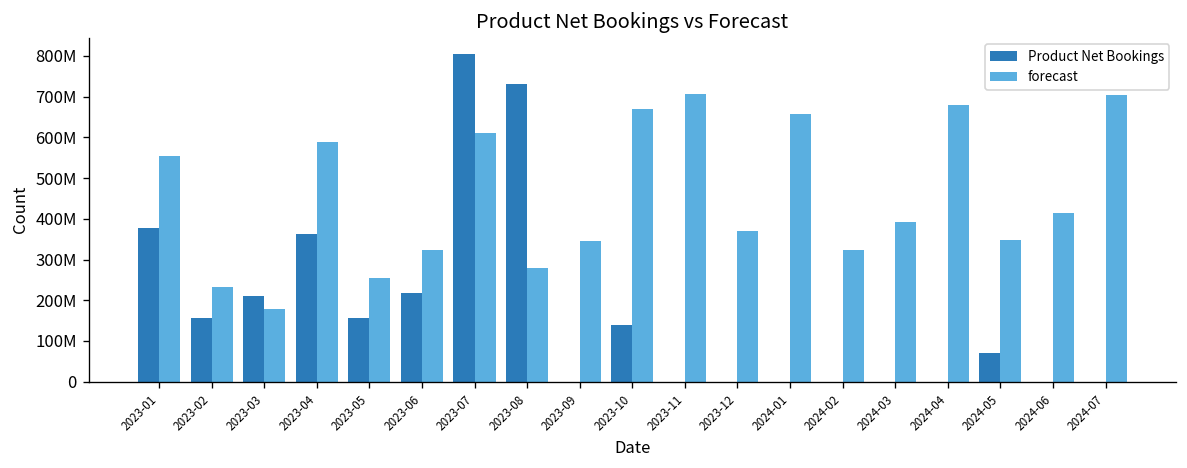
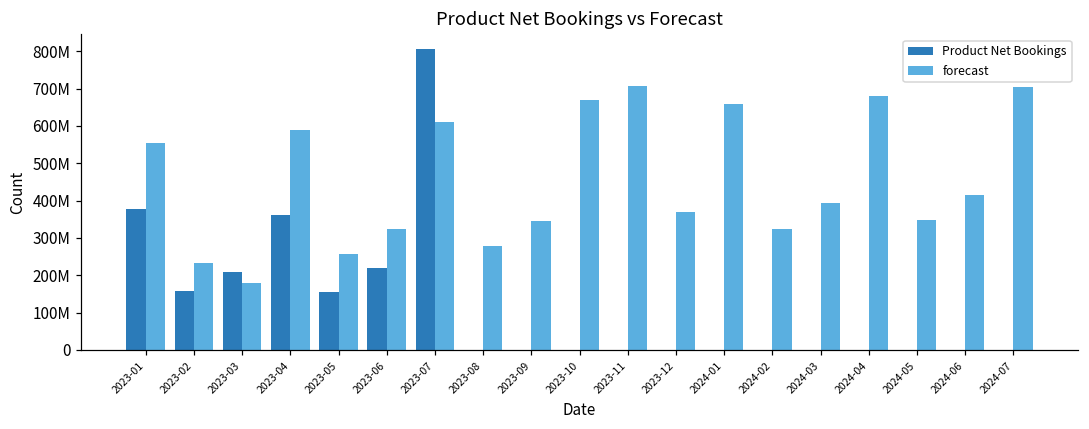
  {
    "Product Net Bookings": {
      "2023-01": 380000000,
      "2023-02": 160000000,
      "2023-03": 210000000,
      "2023-04": 360000000,
      "2023-05": 160000000,
      "2023-06": 220000000,
      "2023-07": 800000000,
-     "2023-08": 730000000,
+     "2023-08": 0,
      "2023-09": 0,
-     "2023-10": 140000000,
+     "2023-10": 0,
      "2023-11": 0,
      "2023-12": 0,
      "2024-01": 0,
      "2024-02": 0,
      "2024-03": 0,
      "2024-04": 0,
-     "2024-05": 70000000,
+     "2024-05": 0,
      "2024-06": 0,
      "2024-07": 0
    },
    "forecast": {
      "2023-01": 550000000,
      "2023-02": 230000000,
      "2023-03": 180000000,
      "2023-04": 590000000,
      "2023-05": 260000000,
      "2023-06": 320000000,
      "2023-07": 610000000,
      "2023-08": 280000000,
      "2023-09": 350000000,
      "2023-10": 670000000,
      "2023-11": 710000000,
      "2023-12": 370000000,
      "2024-01": 660000000,
      "2024-02": 320000000,
      "2024-03": 390000000,
      "2024-04": 680000000,
      "2024-05": 350000000,
      "2024-06": 420000000,
      "2024-07": 700000000
    }
  }
